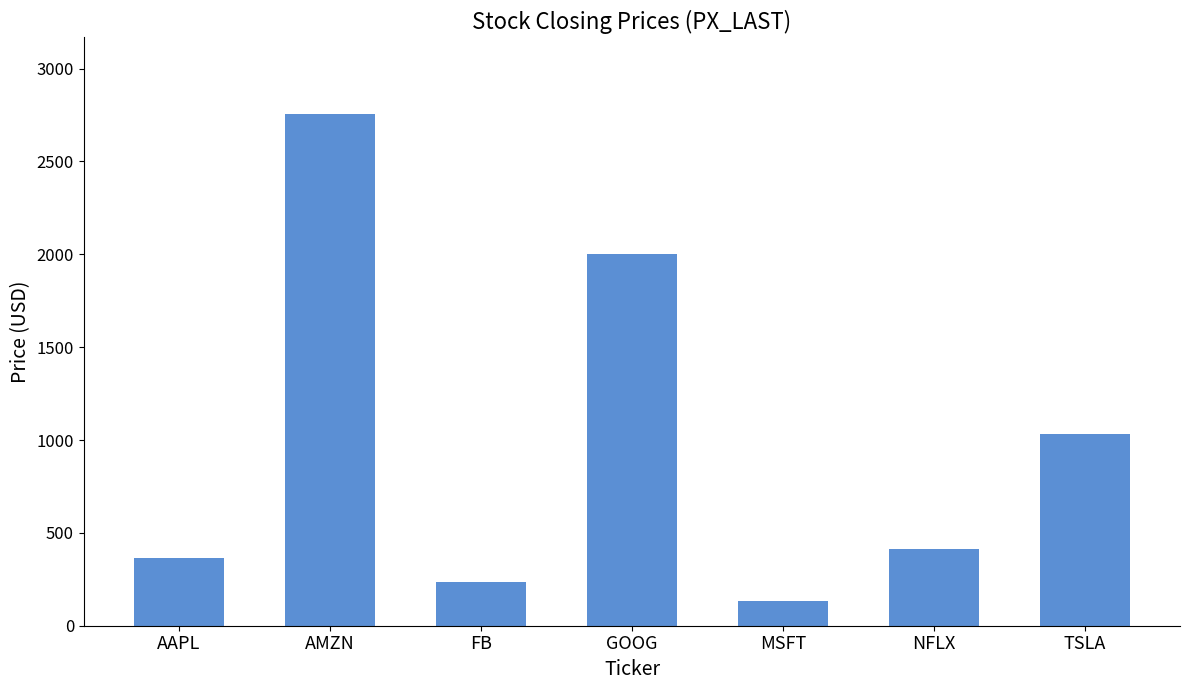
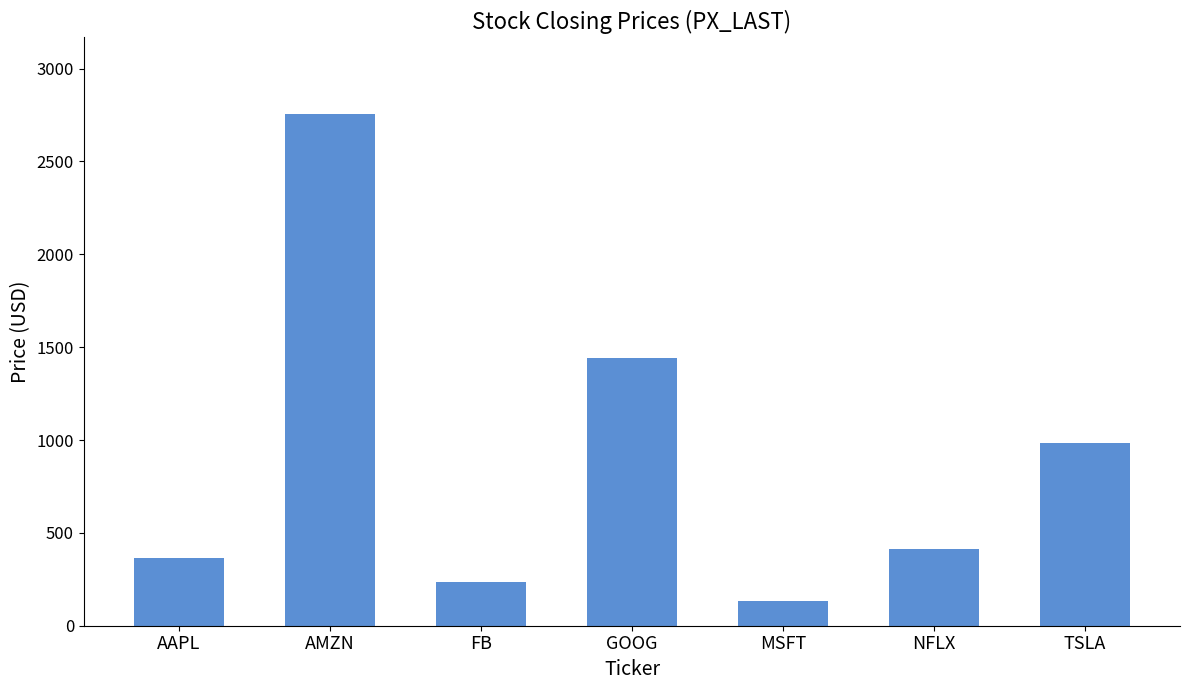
  {
    "AAPL": 360,
    "AMZN": 2750,
    "FB": 240,
-   "GOOG": 2000,
+   "GOOG": 1440,
    "MSFT": 130,
    "NFLX": 410,
-   "TSLA": 1030
+   "TSLA": 990
  }
